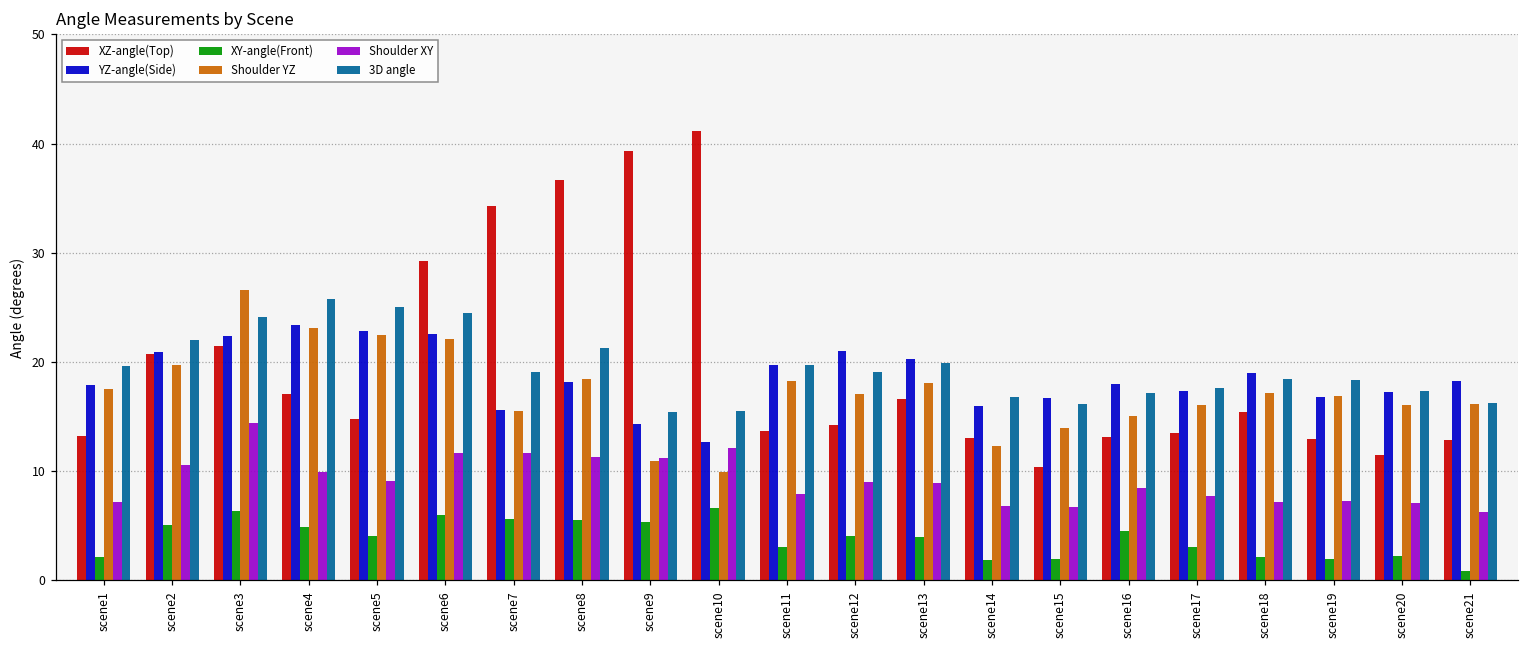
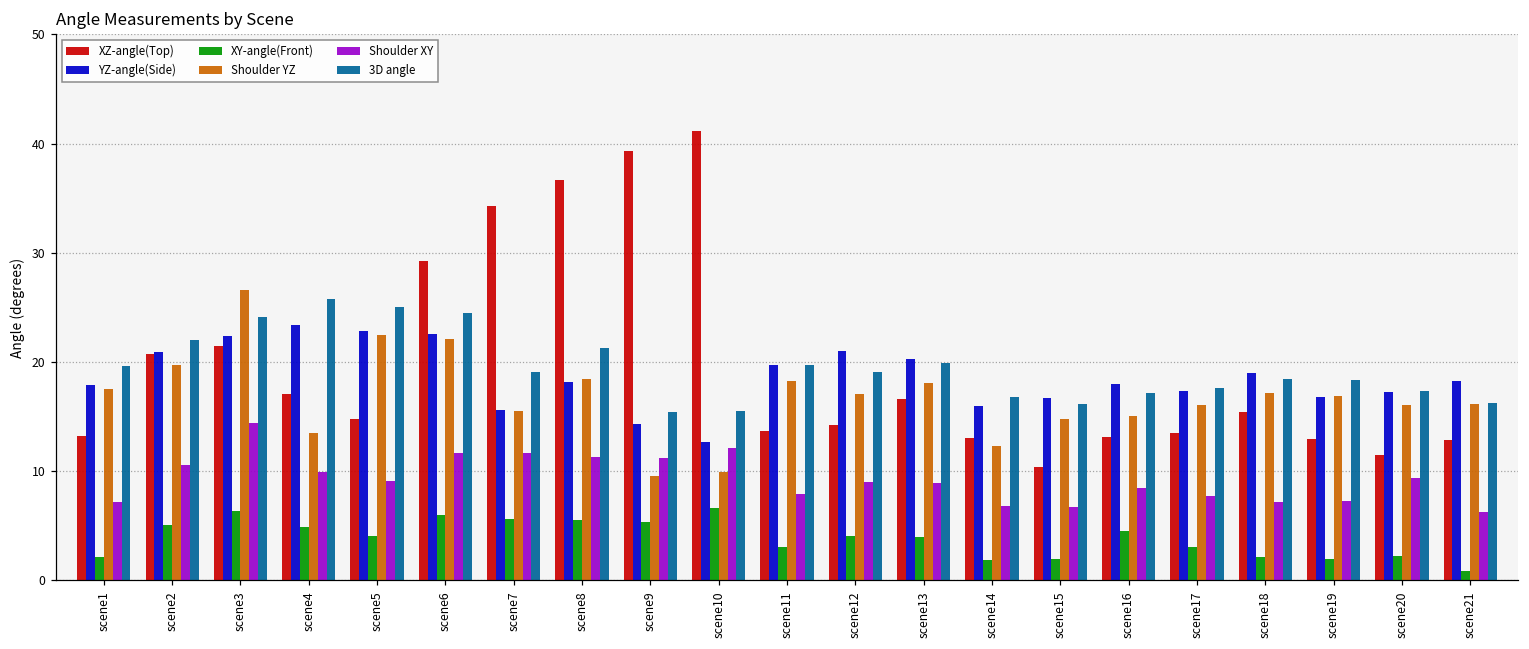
  {
    "XZ-angle(Top)": {
      "scene1": 13,
      "scene2": 21,
      "scene3": 21,
      "scene4": 17,
      "scene5": 15,
      "scene6": 29,
      "scene7": 34,
      "scene8": 37,
      "scene9": 39,
      "scene10": 41,
      "scene11": 14,
      "scene12": 14,
      "scene13": 17,
      "scene14": 13,
      "scene15": 10,
      "scene16": 13,
      "scene17": 14,
      "scene18": 15,
      "scene19": 13,
      "scene20": 12,
      "scene21": 13
    },
    "YZ-angle(Side)": {
      "scene1": 18,
      "scene2": 21,
      "scene3": 22,
      "scene4": 23,
      "scene5": 23,
      "scene6": 23,
      "scene7": 16,
      "scene8": 18,
      "scene9": 14,
      "scene10": 13,
      "scene11": 20,
      "scene12": 21,
      "scene13": 20,
      "scene14": 16,
      "scene15": 17,
      "scene16": 18,
      "scene17": 17,
      "scene18": 19,
      "scene19": 17,
      "scene20": 17,
      "scene21": 18
    },
    "XY-angle(Front)": {
      "scene1": 2,
      "scene2": 5,
      "scene3": 6,
      "scene4": 5,
      "scene5": 4,
      "scene6": 6,
      "scene7": 6,
      "scene8": 6,
      "scene9": 5,
      "scene10": 7,
      "scene11": 3,
      "scene12": 4,
      "scene13": 4,
      "scene14": 2,
      "scene15": 2,
      "scene16": 4,
      "scene17": 3,
      "scene18": 2,
      "scene19": 2,
      "scene20": 2,
      "scene21": 1
    },
    "Shoulder YZ": {
      "scene1": 18,
      "scene2": 20,
      "scene3": 27,
-     "scene4": 23,
+     "scene4": 14,
      "scene5": 22,
      "scene6": 22,
      "scene7": 16,
      "scene8": 18,
-     "scene9": 11,
+     "scene9": 10,
      "scene10": 10,
      "scene11": 18,
      "scene12": 17,
      "scene13": 18,
      "scene14": 12,
-     "scene15": 14,
+     "scene15": 15,
      "scene16": 15,
      "scene17": 16,
      "scene18": 17,
      "scene19": 17,
      "scene20": 16,
      "scene21": 16
    },
    "Shoulder XY": {
      "scene1": 7,
      "scene2": 11,
      "scene3": 14,
      "scene4": 10,
      "scene5": 9,
      "scene6": 12,
      "scene7": 12,
      "scene8": 11,
      "scene9": 11,
      "scene10": 12,
      "scene11": 8,
      "scene12": 9,
      "scene13": 9,
      "scene14": 7,
      "scene15": 7,
      "scene16": 8,
      "scene17": 8,
      "scene18": 7,
      "scene19": 7,
-     "scene20": 7,
+     "scene20": 9,
      "scene21": 6
    },
    "3D angle": {
      "scene1": 20,
      "scene2": 22,
      "scene3": 24,
      "scene4": 26,
      "scene5": 25,
      "scene6": 25,
      "scene7": 19,
      "scene8": 21,
      "scene9": 15,
      "scene10": 15,
      "scene11": 20,
      "scene12": 19,
      "scene13": 20,
      "scene14": 17,
      "scene15": 16,
      "scene16": 17,
      "scene17": 18,
      "scene18": 18,
      "scene19": 18,
      "scene20": 17,
      "scene21": 16
    }
  }
